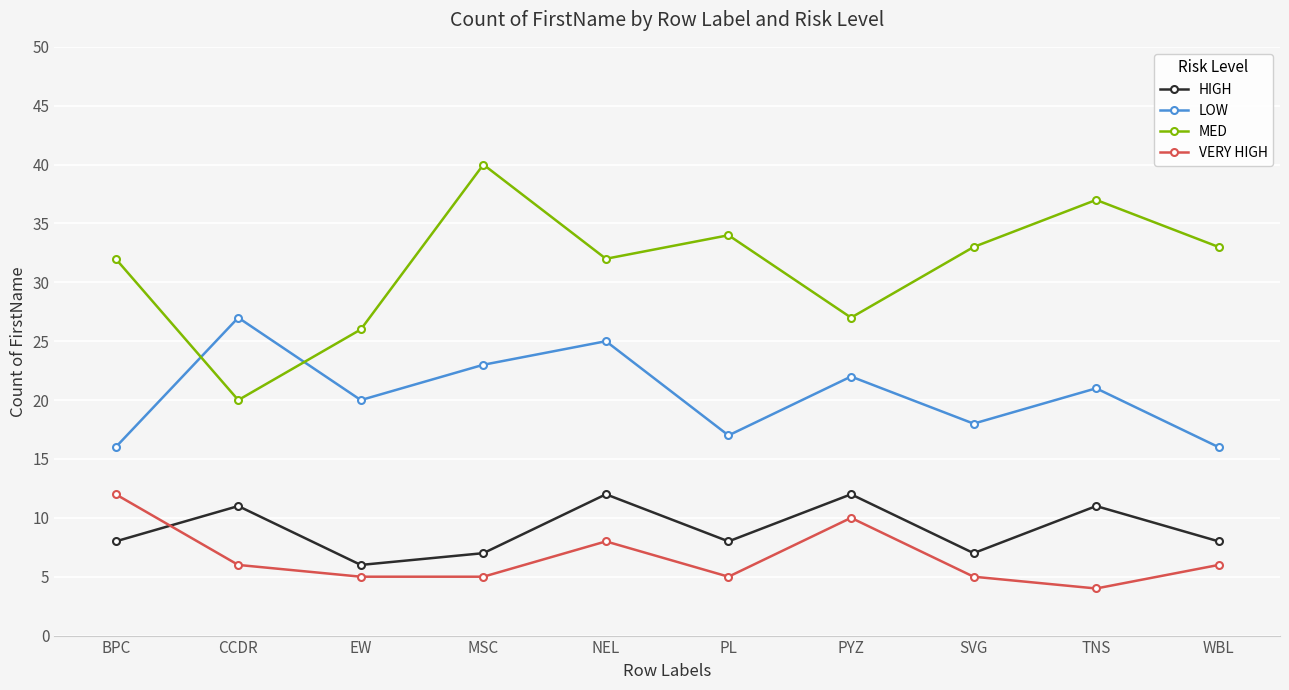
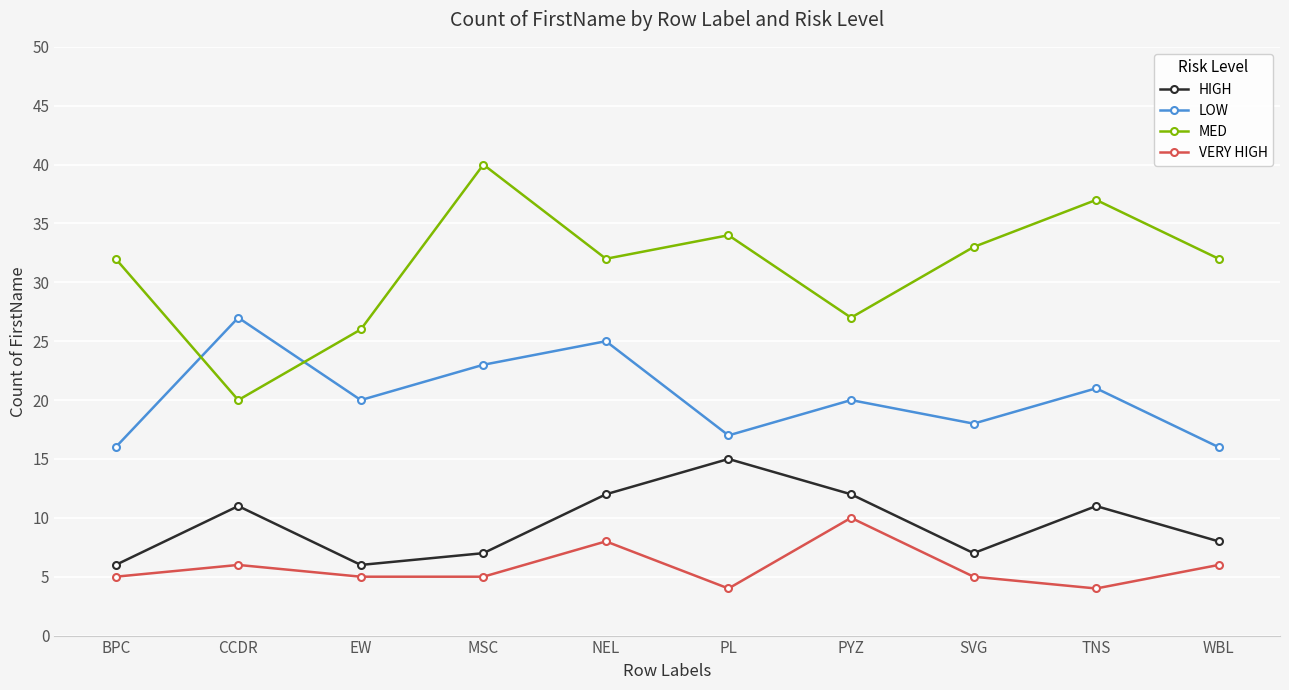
  {
    "HIGH": {
-     "BPC": 8,
+     "BPC": 6,
      "CCDR": 11,
      "EW": 6,
      "MSC": 7,
      "NEL": 12,
-     "PL": 8,
+     "PL": 15,
      "PYZ": 12,
      "SVG": 7,
      "TNS": 11,
      "WBL": 8
    },
    "LOW": {
      "BPC": 16,
      "CCDR": 27,
      "EW": 20,
      "MSC": 23,
      "NEL": 25,
      "PL": 17,
-     "PYZ": 22,
+     "PYZ": 20,
      "SVG": 18,
      "TNS": 21,
      "WBL": 16
    },
    "MED": {
      "BPC": 32,
      "CCDR": 20,
      "EW": 26,
      "MSC": 40,
      "NEL": 32,
      "PL": 34,
      "PYZ": 27,
      "SVG": 33,
      "TNS": 37,
-     "WBL": 33
+     "WBL": 32
    },
    "VERY HIGH": {
-     "BPC": 12,
+     "BPC": 5,
      "CCDR": 6,
      "EW": 5,
      "MSC": 5,
      "NEL": 8,
-     "PL": 5,
+     "PL": 4,
      "PYZ": 10,
      "SVG": 5,
      "TNS": 4,
      "WBL": 6
    }
  }
